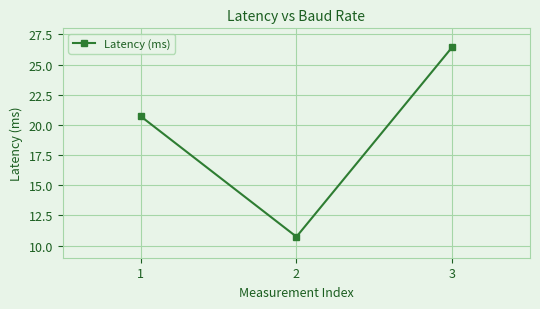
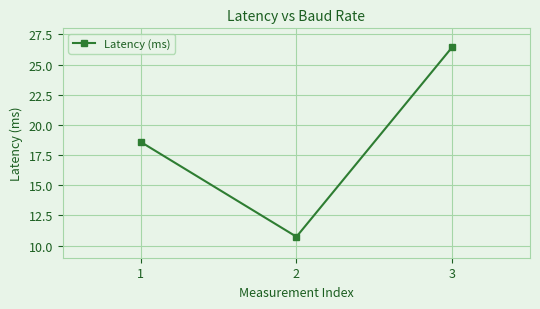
  {
-   "1": 20.7,
+   "1": 18.6,
    "2": 10.7,
    "3": 26.4
  }
